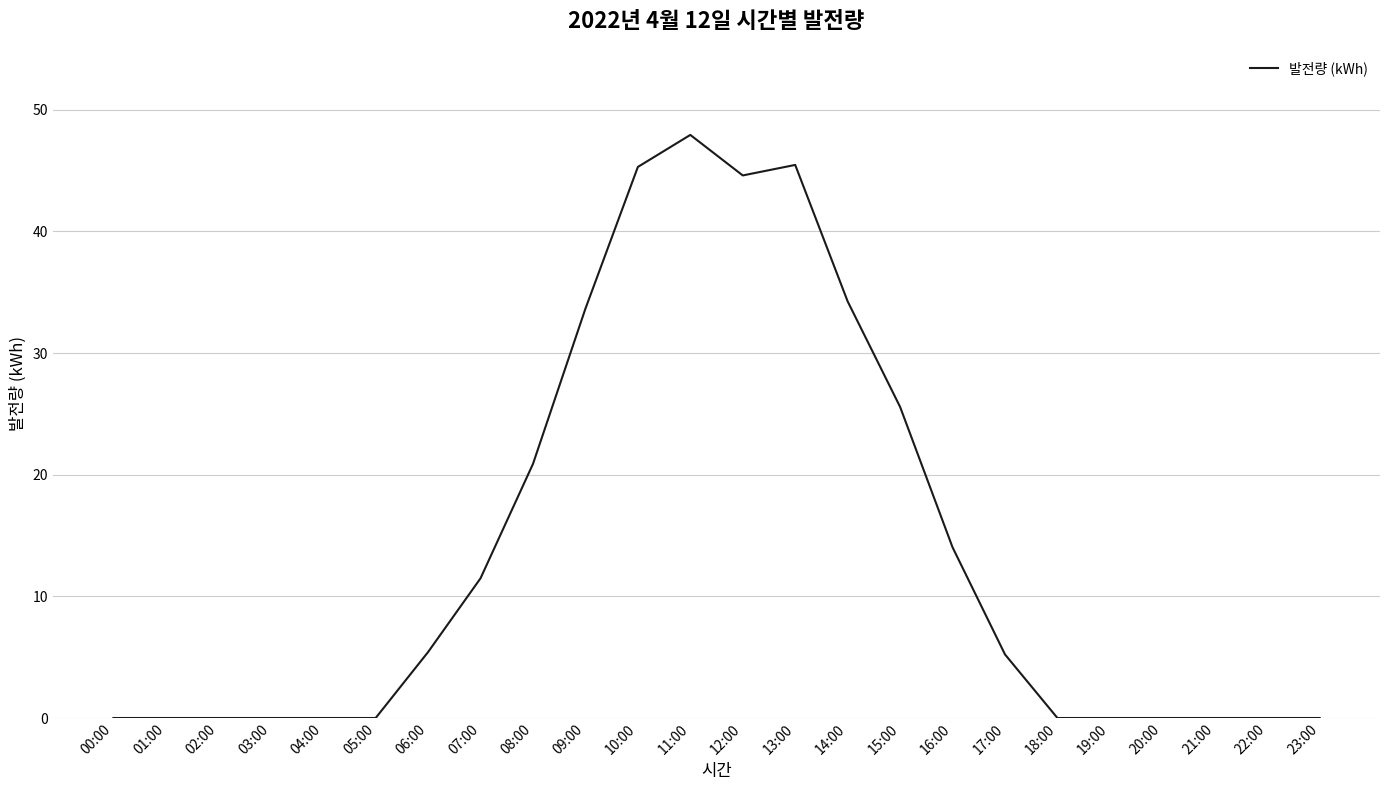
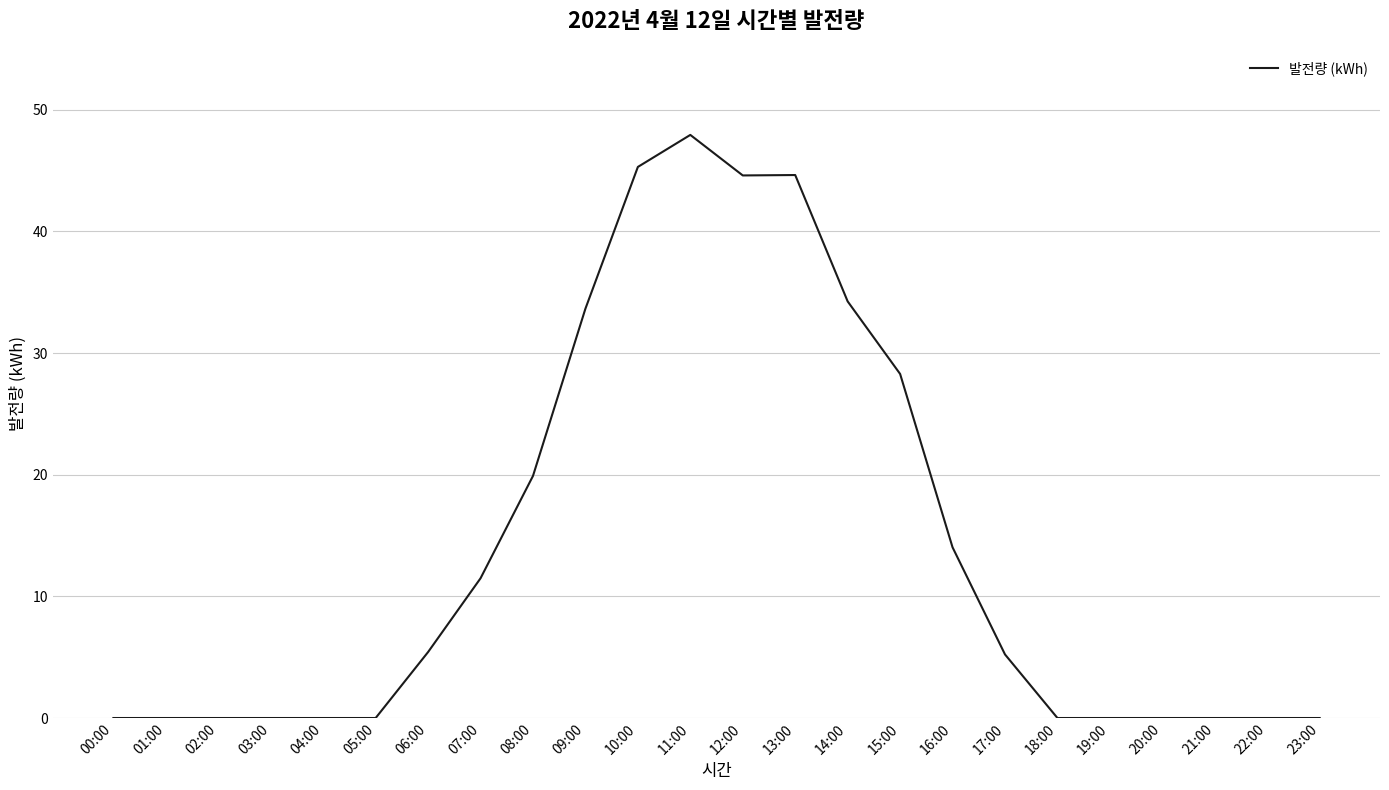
  {
    "00:00": 0.0,
    "01:00": 0.0,
    "02:00": 0.0,
    "03:00": 0.0,
    "04:00": 0.0,
    "05:00": 0.0,
    "06:00": 5.4,
    "07:00": 11.5,
-   "08:00": 20.9,
+   "08:00": 19.9,
    "09:00": 33.6,
    "10:00": 45.3,
    "11:00": 47.9,
    "12:00": 44.6,
-   "13:00": 45.5,
+   "13:00": 44.6,
    "14:00": 34.2,
-   "15:00": 25.6,
+   "15:00": 28.3,
    "16:00": 14.0,
    "17:00": 5.2,
    "18:00": 0.0,
    "19:00": 0.0,
    "20:00": 0.0,
    "21:00": 0.0,
    "22:00": 0.0,
    "23:00": 0.0
  }
